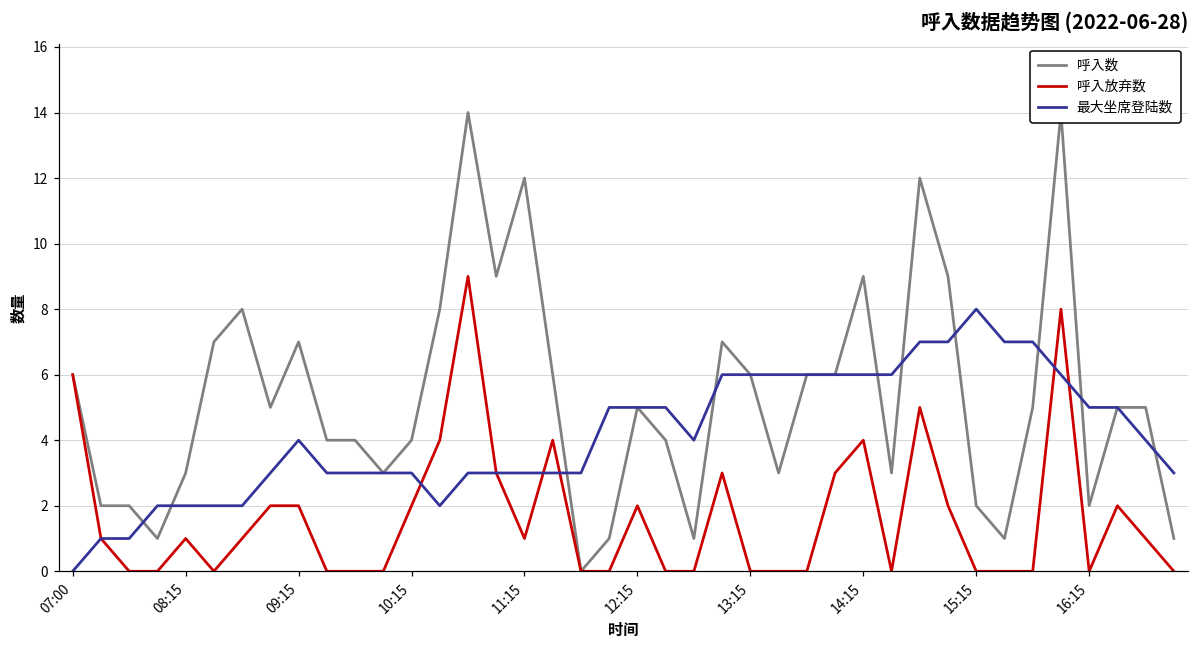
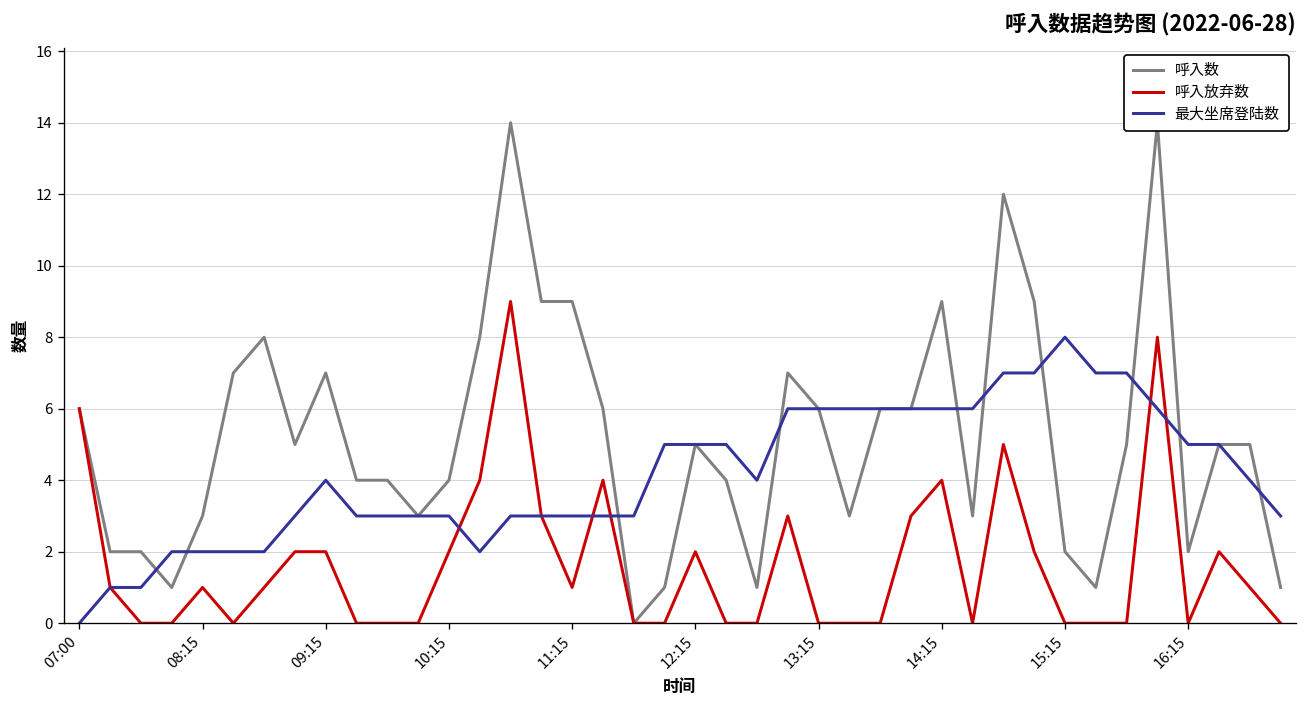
  {
    "呼入数": {
      "08:15": 3,
      "09:15": 7,
      "10:15": 4,
-     "11:15": 12,
+     "11:15": 9,
      "14:15": 9,
      "15:15": 2,
      "16:15": 2
    },
    "呼入放弃数": {
      "08:15": 1,
      "09:15": 2,
      "10:15": 2,
      "11:15": 1,
      "12:15": 2,
      "13:15": 0,
      "14:15": 4,
      "15:15": 0,
      "16:15": 0
    },
    "最大坐席登陆数": {
      "07:00": 0,
      "08:15": 2,
      "09:15": 4,
      "10:15": 3,
      "11:15": 3,
      "14:15": 6,
      "15:15": 8,
      "16:15": 5
    }
  }
